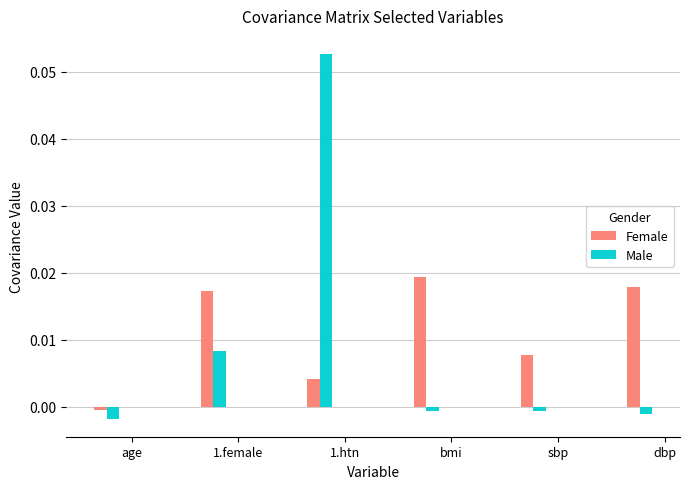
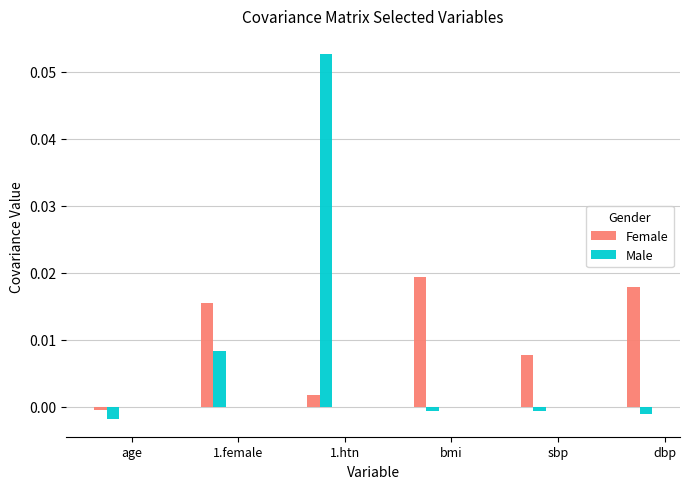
  {
    "Female": {
      "age": -0.001,
-     "1.female": 0.017,
-     "1.htn": 0.004,
+     "1.female": 0.016,
+     "1.htn": 0.002,
      "bmi": 0.019,
      "sbp": 0.008,
      "dbp": 0.018
    },
    "Male": {
      "age": -0.002,
      "1.female": 0.008,
      "1.htn": 0.053,
      "bmi": -0.001,
      "sbp": -0.001,
      "dbp": -0.001
    }
  }
